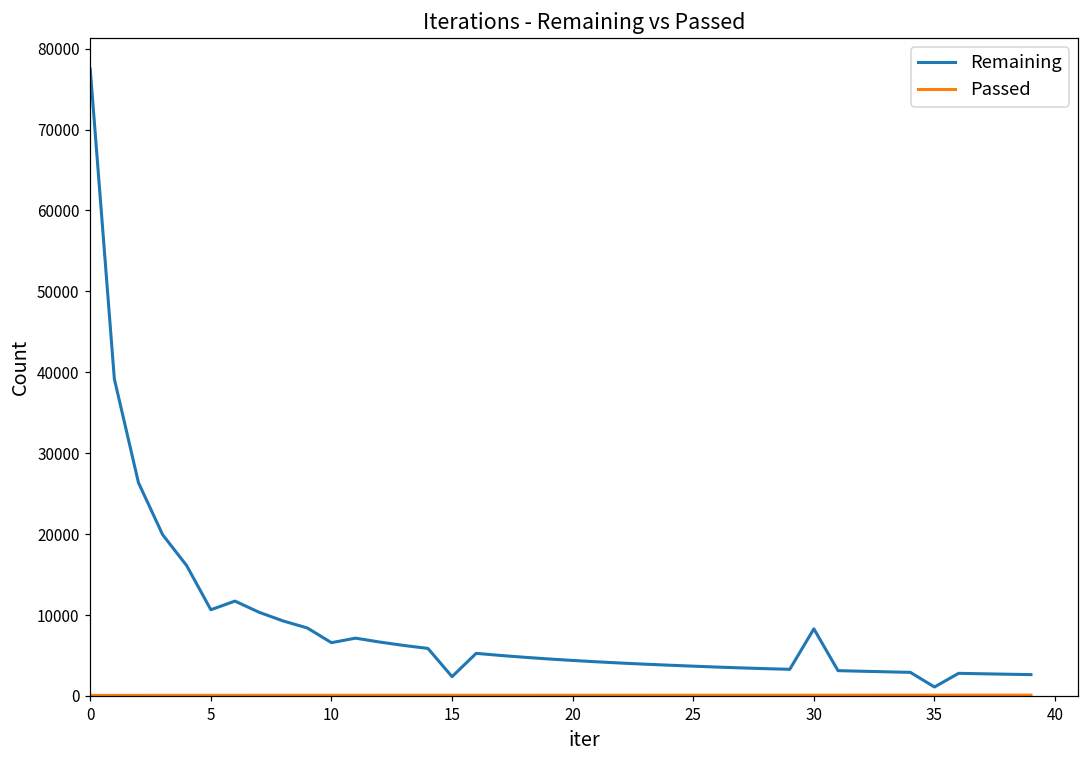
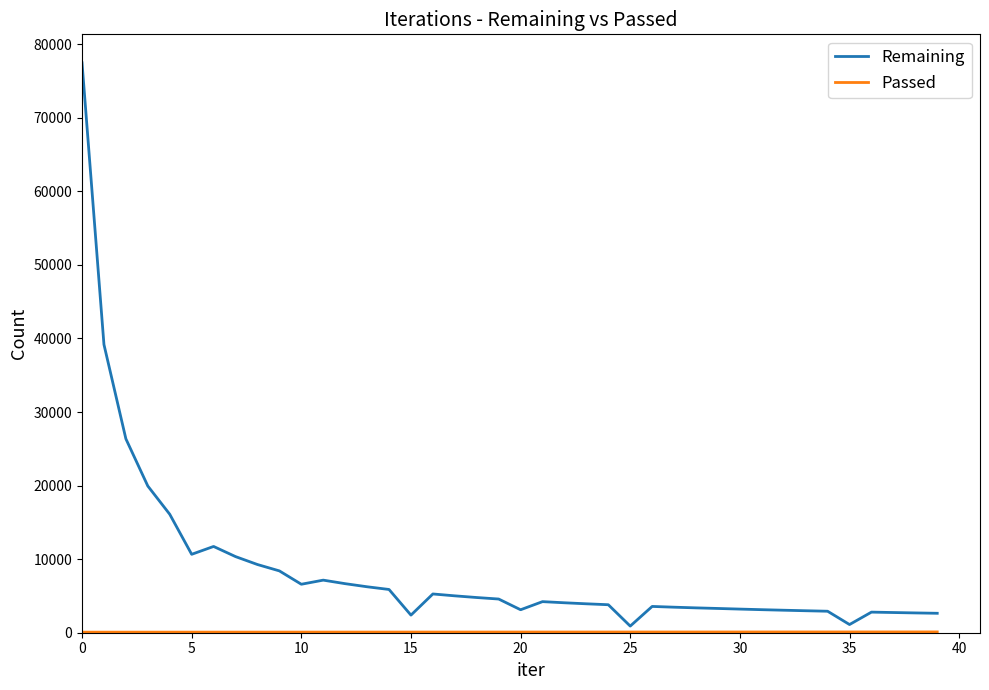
  {
    "Remaining": {
      "0": 77000,
      "5": 11000,
      "10": 7000,
      "15": 2000,
-     "20": 4000,
-     "25": 4000,
-     "30": 8000,
+     "20": 3000,
+     "25": 1000,
+     "30": 3000,
      "35": 1000
    },
    "Passed": {
      "0": 0,
      "5": 0,
      "10": 0,
      "15": 0,
      "20": 0,
      "25": 0,
      "30": 0,
      "35": 0
    }
  }
